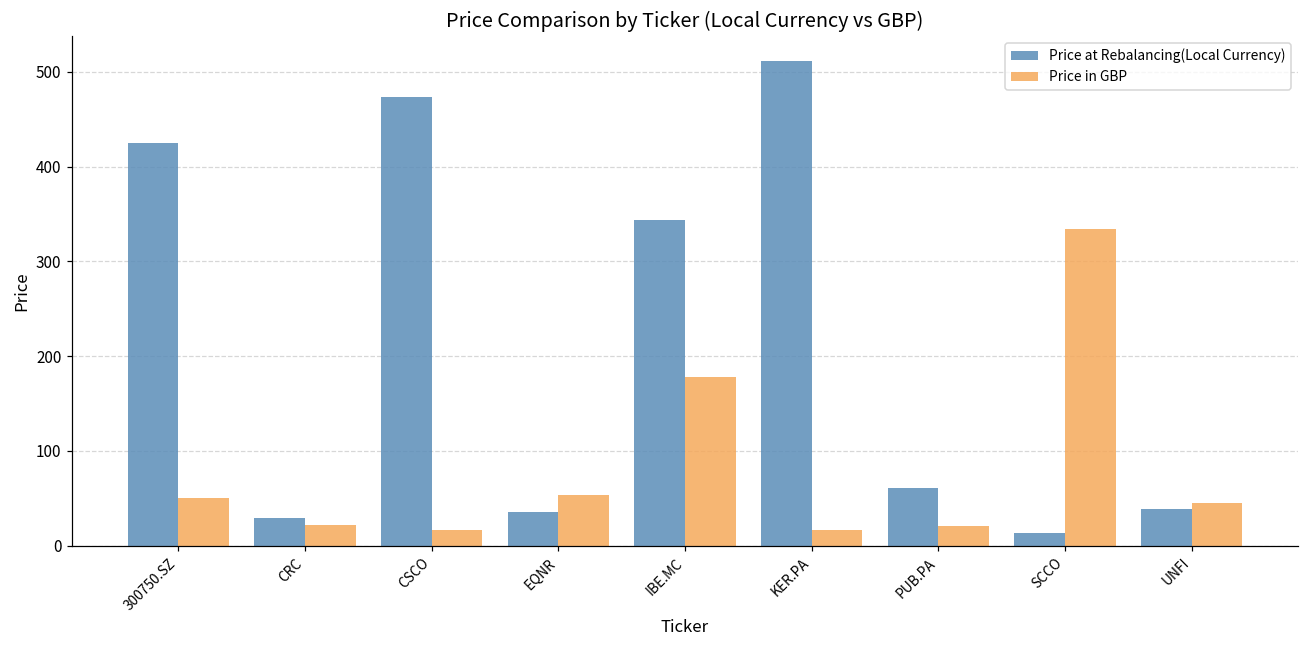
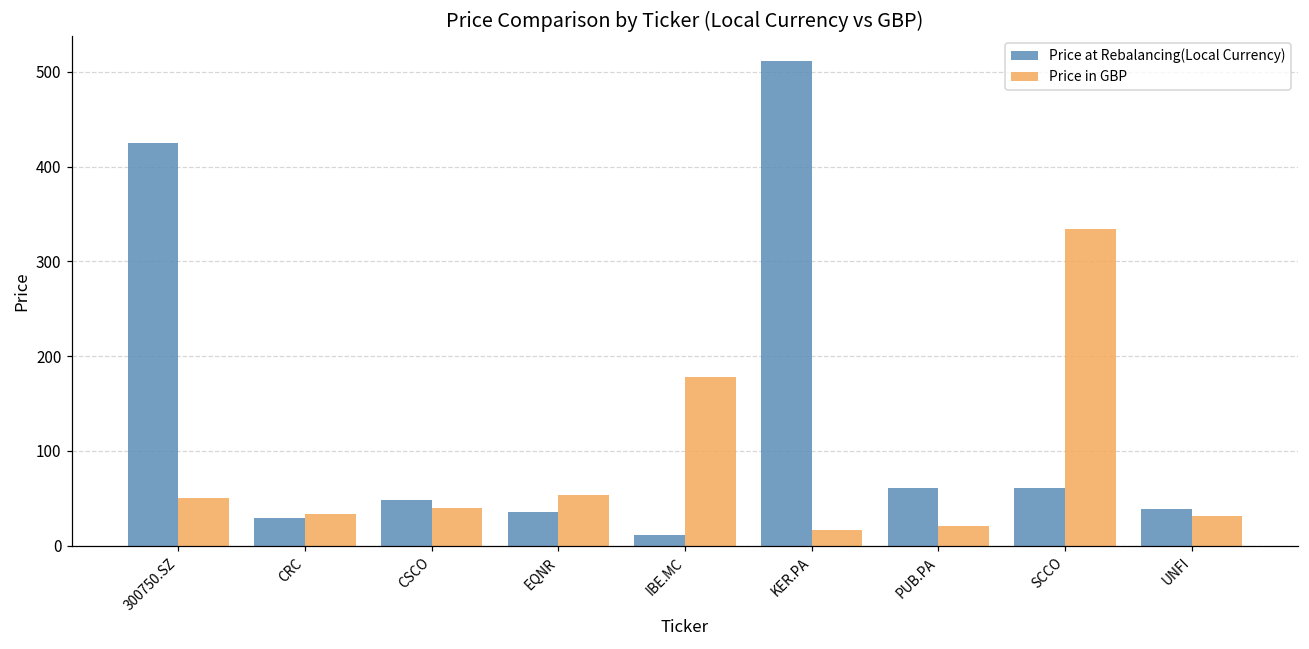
  {
    "Price at Rebalancing(Local Currency)": {
      "300750.SZ": 420,
      "CRC": 30,
-     "CSCO": 470,
+     "CSCO": 50,
      "EQNR": 40,
-     "IBE.MC": 340,
+     "IBE.MC": 10,
      "KER.PA": 510,
      "PUB.PA": 60,
-     "SCCO": 10,
+     "SCCO": 60,
      "UNFI": 40
    },
    "Price in GBP": {
      "300750.SZ": 50,
-     "CRC": 20,
-     "CSCO": 20,
+     "CRC": 30,
+     "CSCO": 40,
      "EQNR": 50,
      "IBE.MC": 180,
      "KER.PA": 20,
      "PUB.PA": 20,
      "SCCO": 330,
-     "UNFI": 40
+     "UNFI": 30
    }
  }
